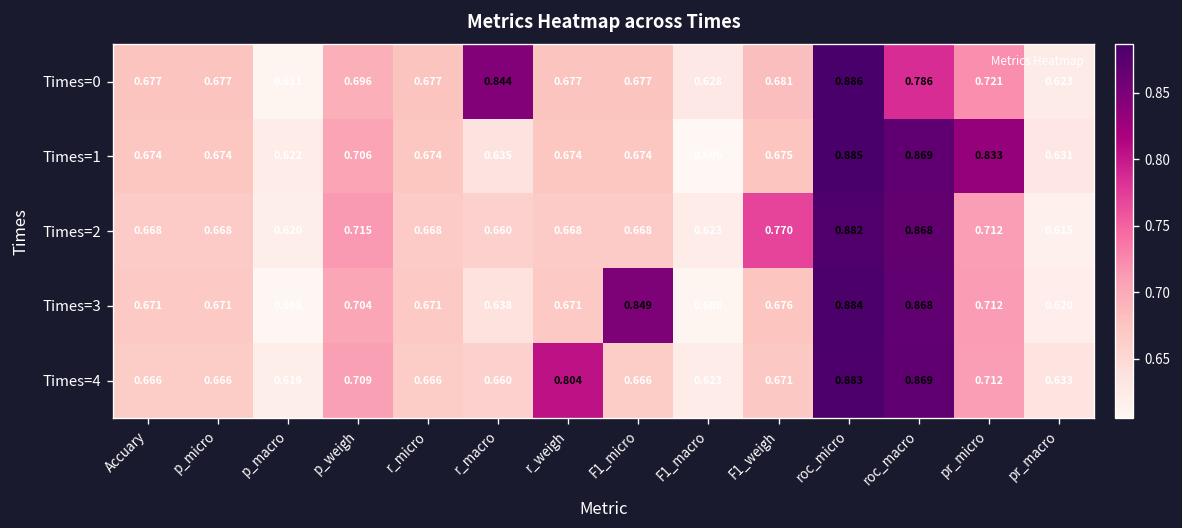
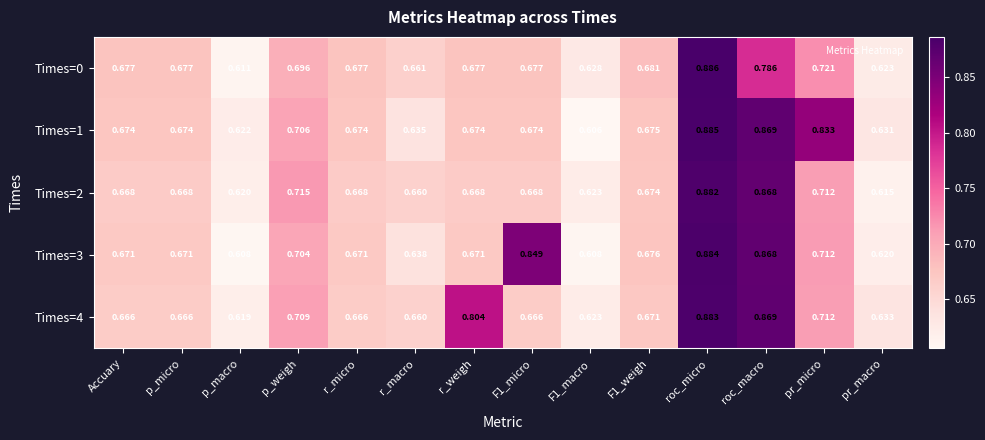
  {
    "Times=0": {
      "Accuary": 0.677,
      "p_micro": 0.677,
      "p_weigh": 0.696,
      "r_micro": 0.677,
-     "r_macro": 0.844,
+     "r_macro": 0.661,
      "r_weigh": 0.677,
      "F1_micro": 0.677,
      "F1_weigh": 0.681,
      "roc_micro": 0.886,
      "roc_macro": 0.786,
      "pr_micro": 0.721
    },
    "Times=1": {
      "Accuary": 0.674,
      "p_micro": 0.674,
      "p_weigh": 0.706,
      "r_micro": 0.674,
      "r_weigh": 0.674,
      "F1_micro": 0.674,
      "F1_weigh": 0.675,
      "roc_micro": 0.885,
      "roc_macro": 0.869,
      "pr_micro": 0.833
    },
    "Times=2": {
      "Accuary": 0.668,
      "p_micro": 0.668,
      "p_weigh": 0.715,
      "r_micro": 0.668,
      "r_macro": 0.660,
      "r_weigh": 0.668,
      "F1_micro": 0.668,
-     "F1_weigh": 0.770,
+     "F1_weigh": 0.674,
      "roc_micro": 0.882,
      "roc_macro": 0.868,
      "pr_micro": 0.712
    },
    "Times=3": {
      "Accuary": 0.671,
      "p_micro": 0.671,
      "p_weigh": 0.704,
      "r_micro": 0.671,
      "r_weigh": 0.671,
      "F1_micro": 0.849,
      "F1_weigh": 0.676,
      "roc_micro": 0.884,
      "roc_macro": 0.868,
      "pr_micro": 0.712
    },
    "Times=4": {
      "Accuary": 0.666,
      "p_micro": 0.666,
      "p_weigh": 0.709,
      "r_micro": 0.666,
      "r_macro": 0.660,
      "r_weigh": 0.804,
      "F1_micro": 0.666,
      "F1_weigh": 0.671,
      "roc_micro": 0.883,
      "roc_macro": 0.869,
      "pr_micro": 0.712
    }
  }
